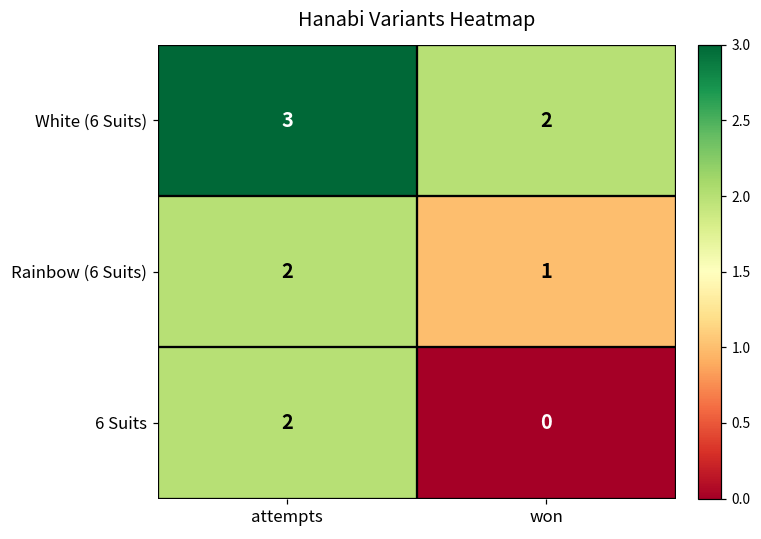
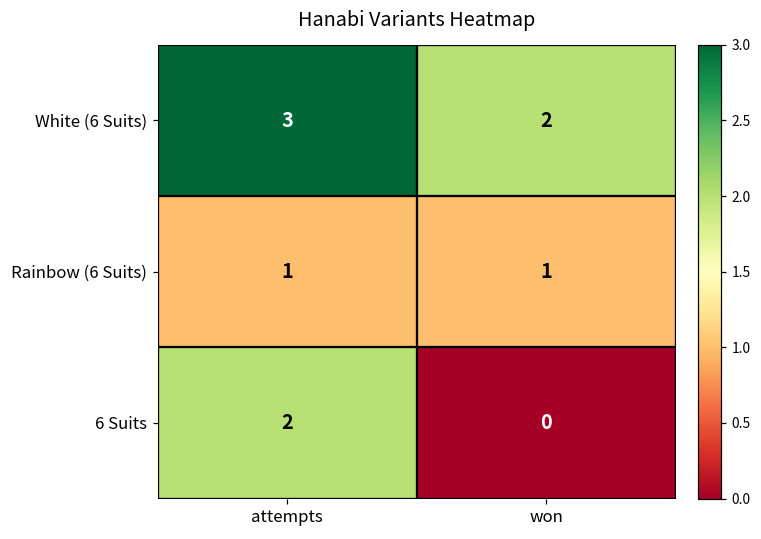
  {
    "White (6 Suits)": {
      "attempts": 3,
      "won": 2
    },
    "Rainbow (6 Suits)": {
-     "attempts": 2,
+     "attempts": 1,
      "won": 1
    },
    "6 Suits": {
      "attempts": 2,
      "won": 0
    }
  }
